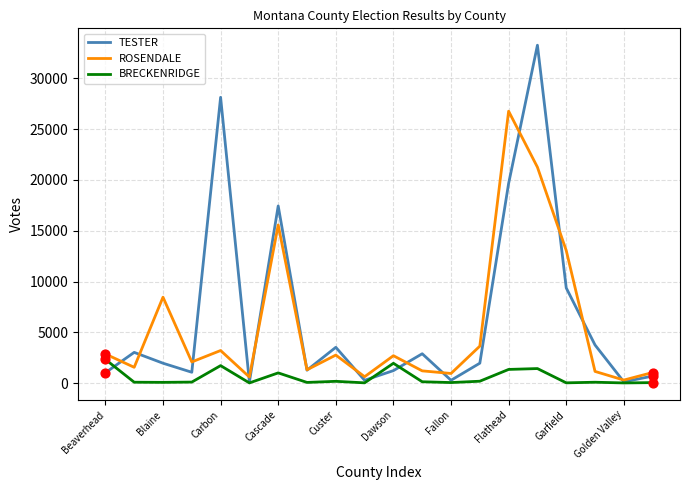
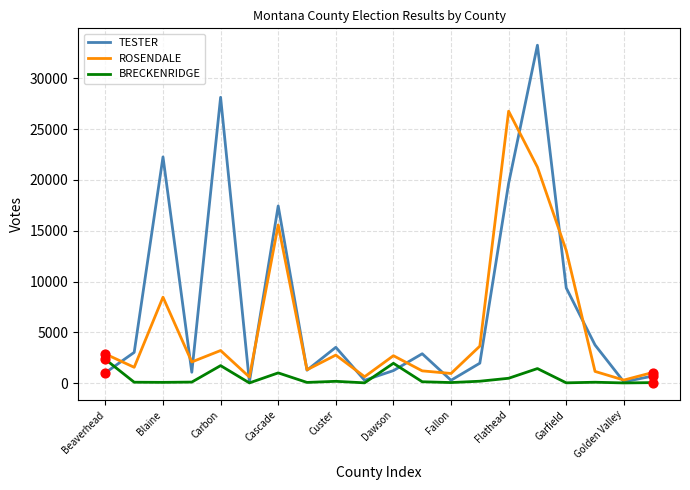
  {
    "TESTER": {
-     "Blaine": 2000,
+     "Blaine": 22300,
      "Carbon": 28100,
      "Cascade": 17400,
      "Custer": 3500,
      "Dawson": 1200,
      "Flathead": 19700,
      "Garfield": 9400
    },
    "ROSENDALE": {
      "Blaine": 8500,
      "Carbon": 3200,
      "Cascade": 15600,
      "Custer": 2800,
      "Dawson": 2700,
      "Fallon": 1000,
      "Flathead": 26800,
      "Garfield": 13100
    },
    "BRECKENRIDGE": {
      "Blaine": 100,
      "Carbon": 1700,
      "Cascade": 1000,
      "Custer": 200,
      "Dawson": 2000,
-     "Flathead": 1300,
+     "Flathead": 500,
      "Garfield": 0
    }
  }
